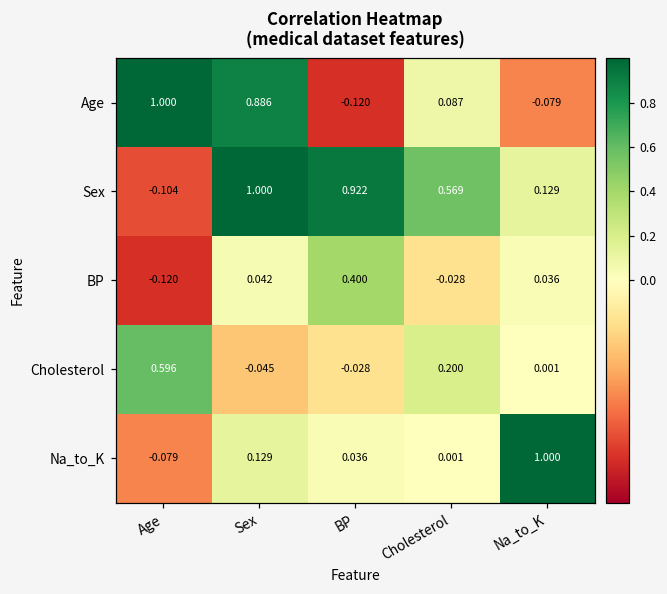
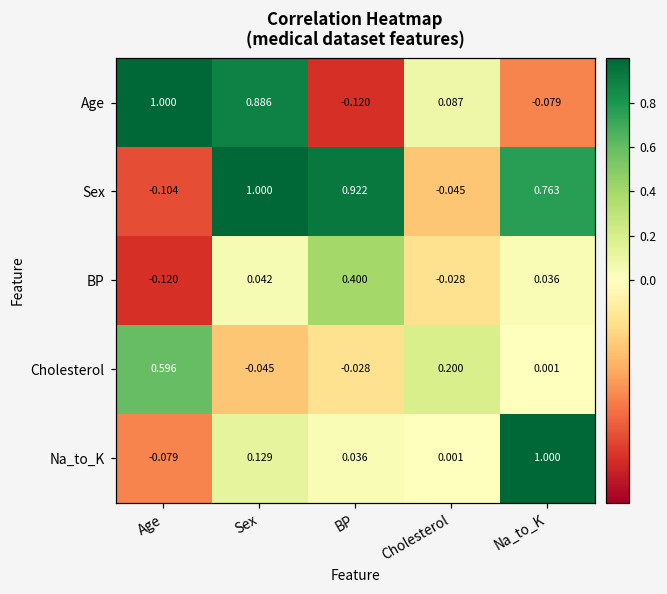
  {
    "Age": {
      "Age": 1.000,
      "Sex": 0.886,
      "BP": -0.120,
      "Cholesterol": 0.087,
      "Na_to_K": -0.079
    },
    "Sex": {
      "Age": -0.104,
      "Sex": 1.000,
      "BP": 0.922,
-     "Cholesterol": 0.569,
-     "Na_to_K": 0.129
+     "Cholesterol": -0.045,
+     "Na_to_K": 0.763
    },
    "BP": {
      "Age": -0.120,
      "Sex": 0.042,
      "BP": 0.400,
      "Cholesterol": -0.028,
      "Na_to_K": 0.036
    },
    "Cholesterol": {
      "Age": 0.596,
      "Sex": -0.045,
      "BP": -0.028,
      "Cholesterol": 0.200,
      "Na_to_K": 0.001
    },
    "Na_to_K": {
      "Age": -0.079,
      "Sex": 0.129,
      "BP": 0.036,
      "Cholesterol": 0.001,
      "Na_to_K": 1.000
    }
  }
